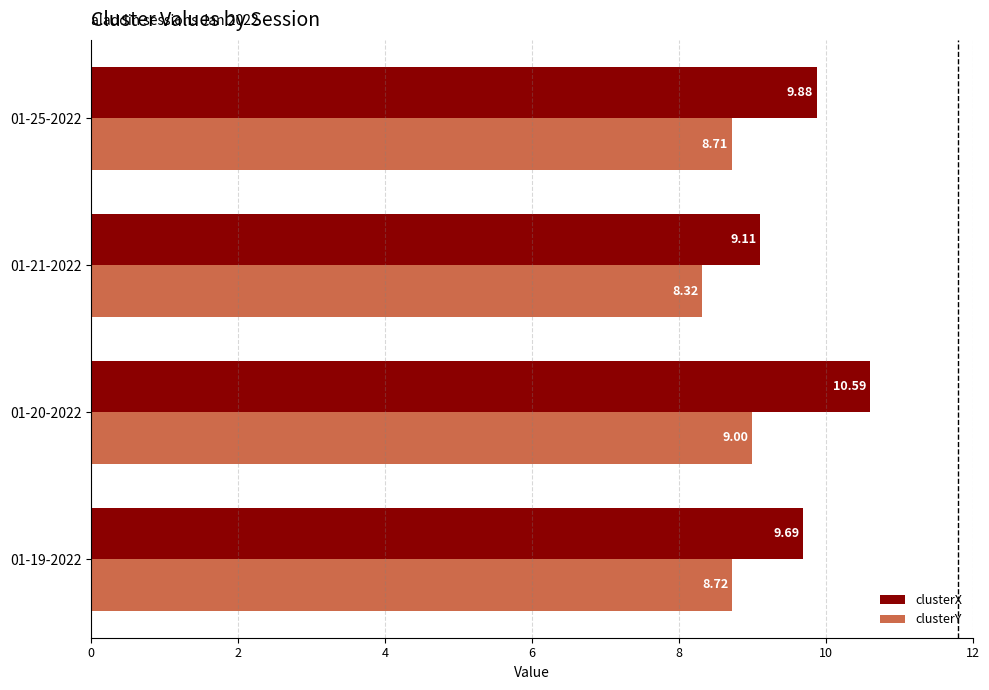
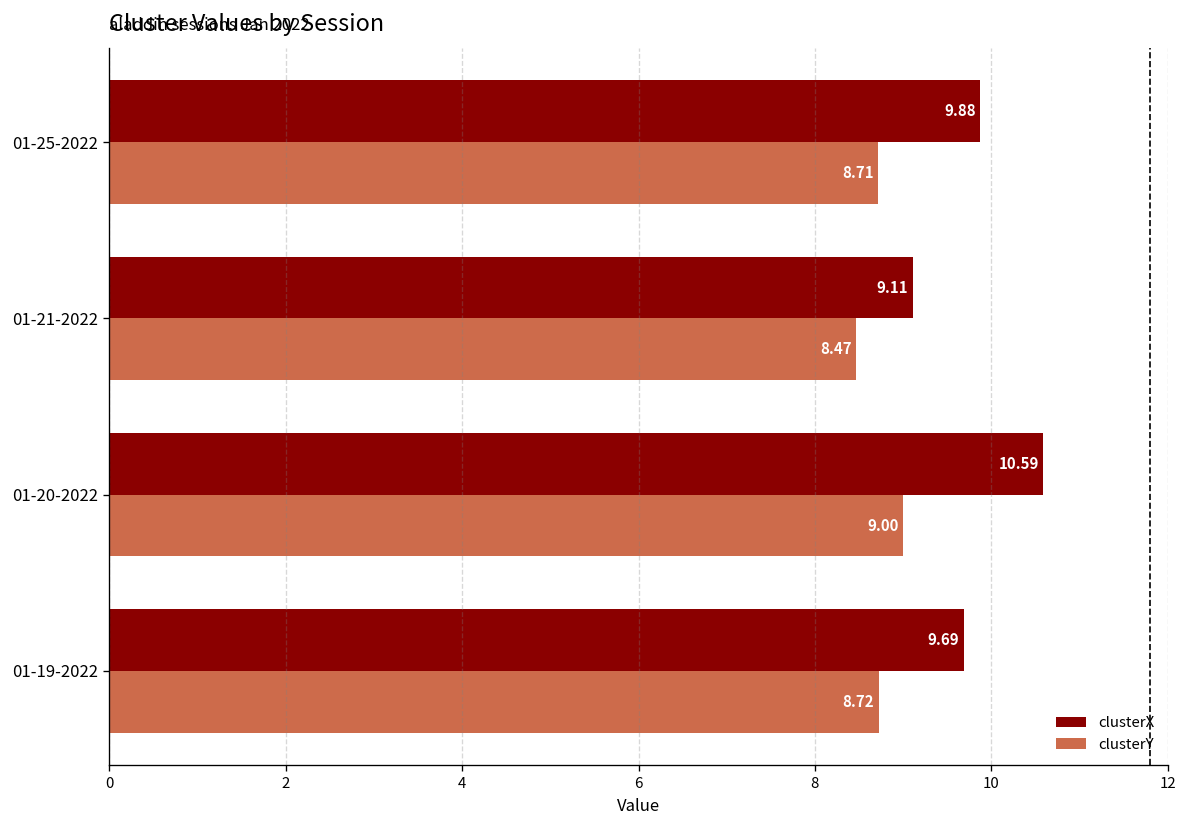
  {
    "clusterX": {
      "01-25-2022": 9.88,
      "01-21-2022": 9.11,
      "01-20-2022": 10.59,
      "01-19-2022": 9.69
    },
    "clusterY": {
      "01-25-2022": 8.71,
-     "01-21-2022": 8.32,
+     "01-21-2022": 8.47,
      "01-20-2022": 9.00,
      "01-19-2022": 8.72
    }
  }
